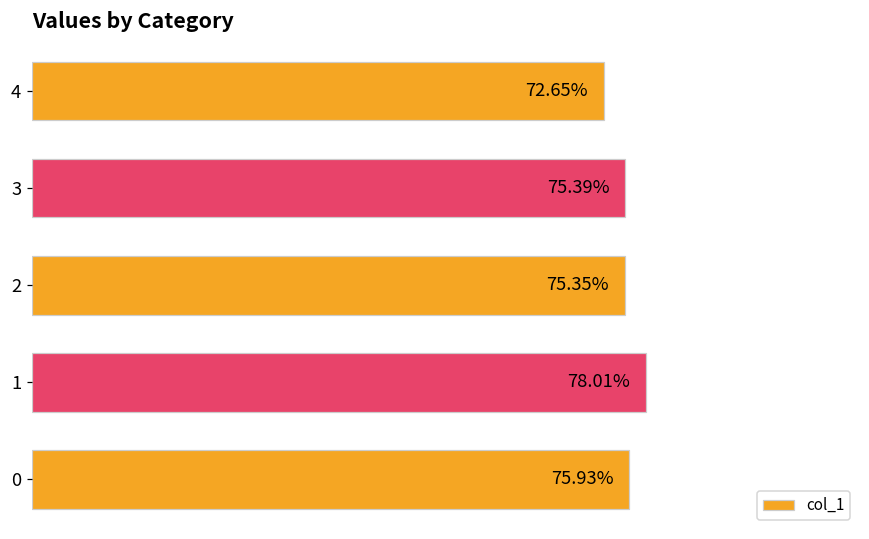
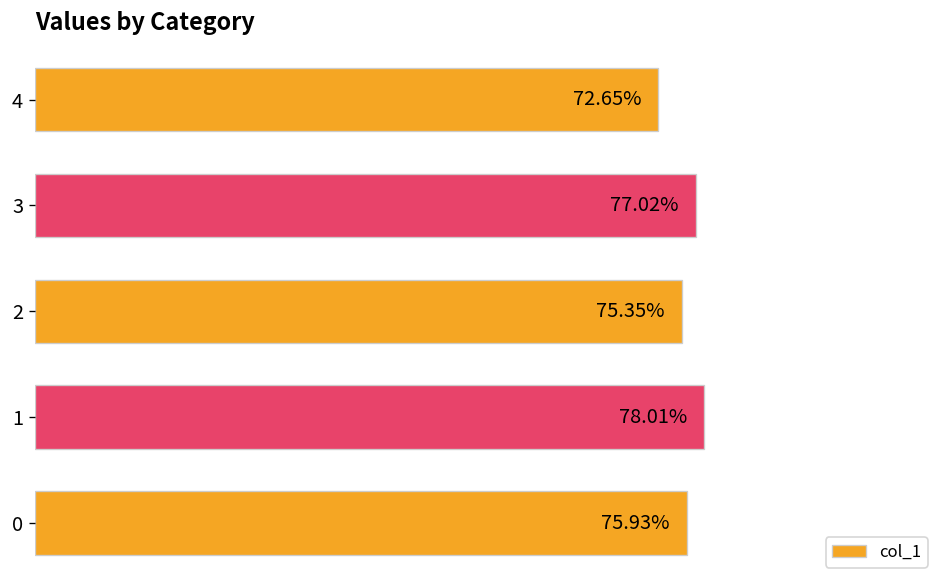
  {
    "4": "72.65%",
-   "3": "75.39%",
+   "3": "77.02%",
    "2": "75.35%",
    "1": "78.01%",
    "0": "75.93%"
  }
